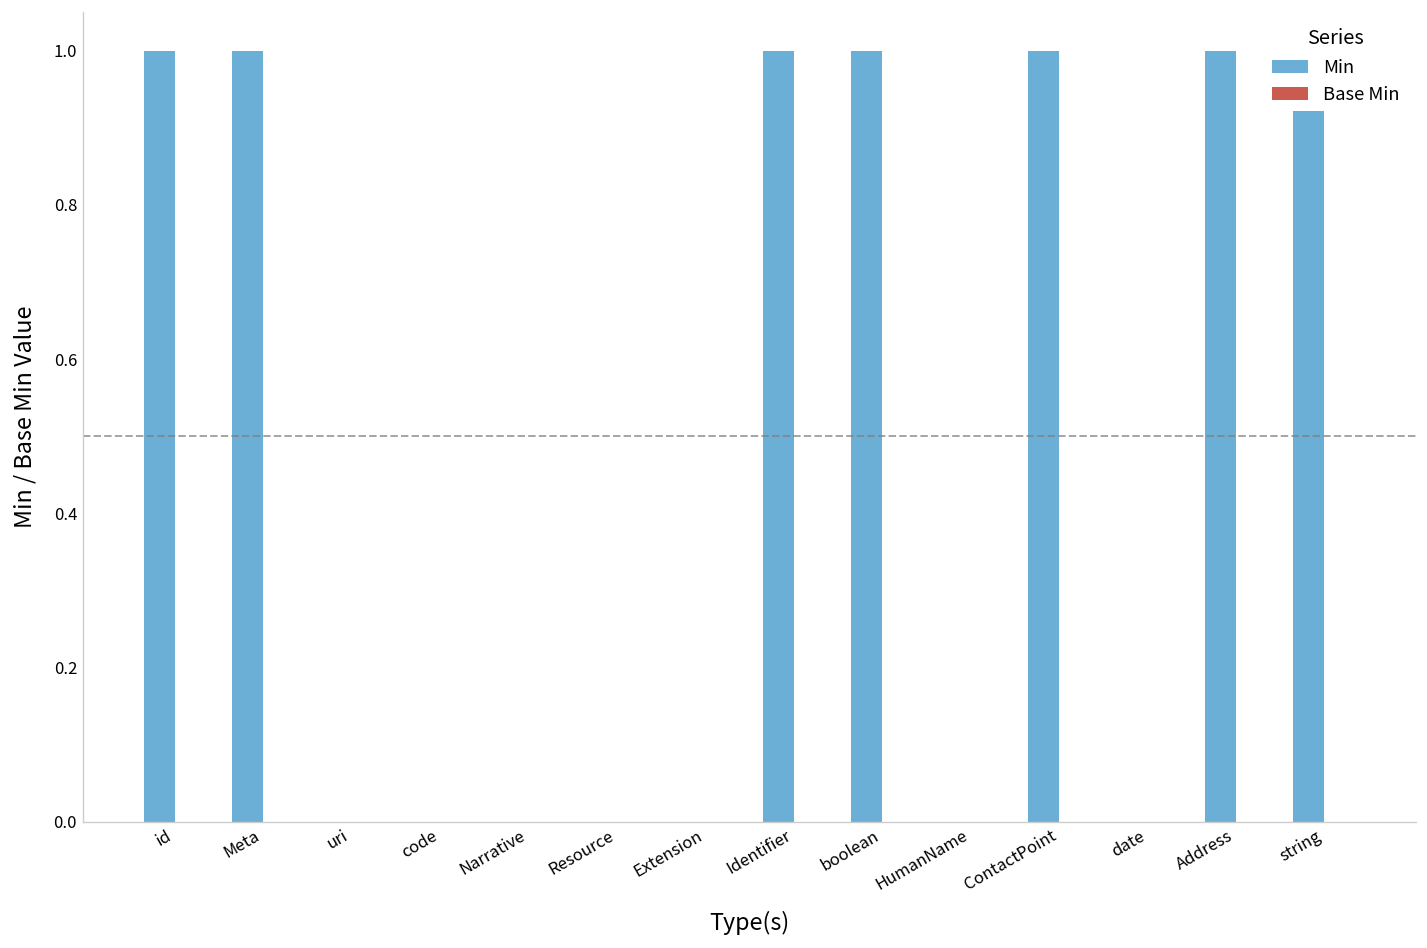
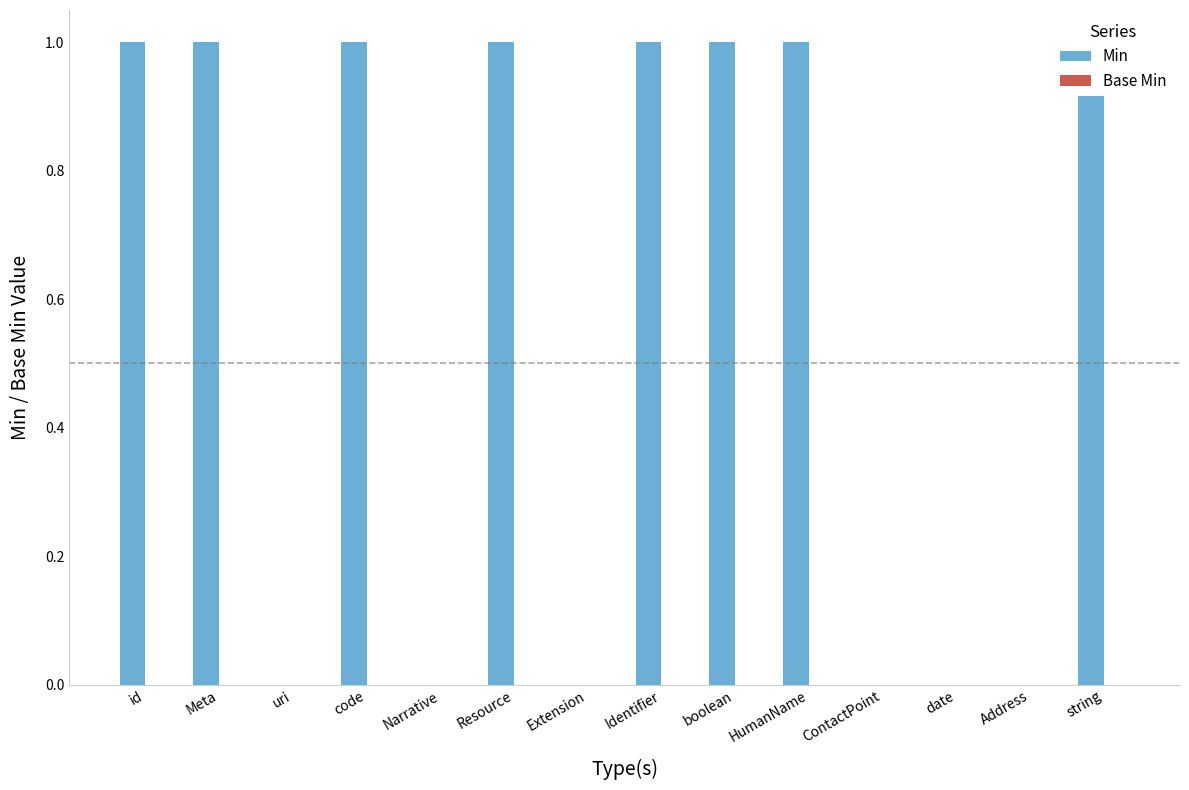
  {
    "Min": {
      "id": 1,
      "Meta": 1,
      "uri": 0,
-     "code": 0,
+     "code": 1,
      "Narrative": 0,
-     "Resource": 0,
+     "Resource": 1,
      "Extension": 0,
      "Identifier": 1,
      "boolean": 1,
-     "HumanName": 0,
-     "ContactPoint": 1,
+     "HumanName": 1,
+     "ContactPoint": 0,
      "date": 0,
-     "Address": 1
+     "Address": 0
    },
    "Base Min": {
      "id": 0,
      "Meta": 0,
      "uri": 0,
      "code": 0,
      "Narrative": 0,
      "Resource": 0,
      "Extension": 0,
      "Identifier": 0,
      "boolean": 0,
      "HumanName": 0,
      "ContactPoint": 0,
      "date": 0,
      "Address": 0,
      "string": 0
    }
  }
